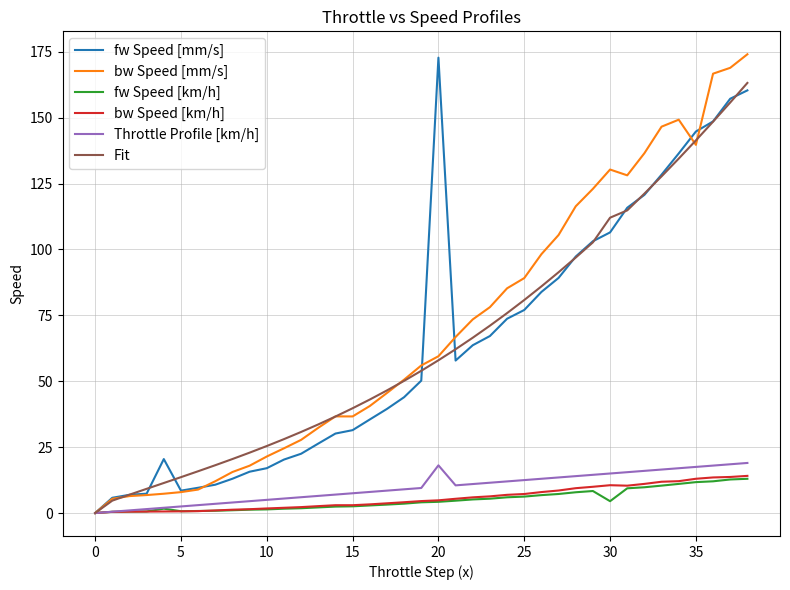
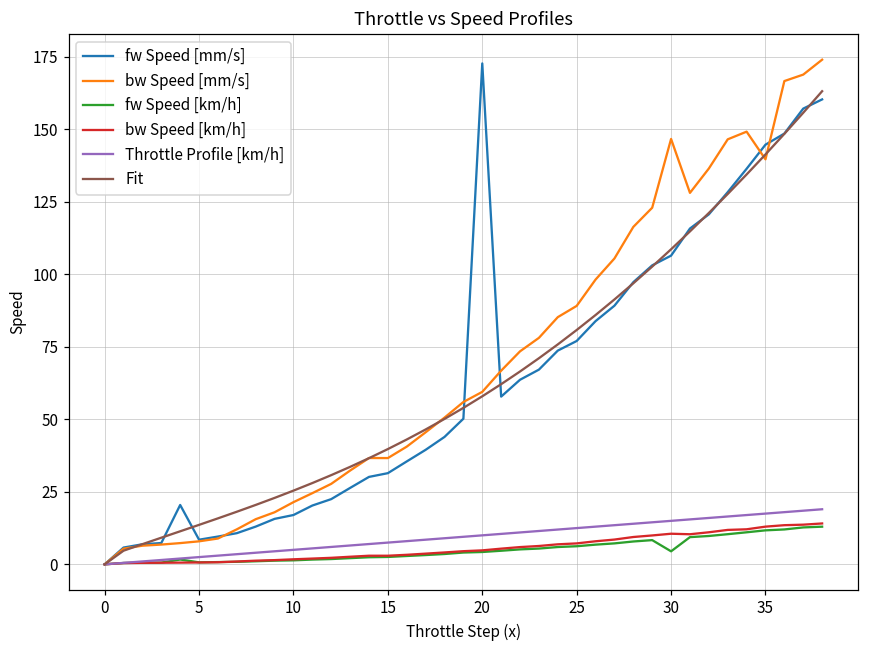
  {
    "fw Speed [mm/s]": {
      "10": 17,
      "15": 31,
      "20": 173,
      "25": 77,
      "30": 106,
      "35": 145
    },
    "bw Speed [mm/s]": {
      "10": 21,
      "15": 37,
      "20": 59,
      "25": 89,
-     "30": 130,
+     "30": 147,
      "35": 140
    },
    "fw Speed [km/h]": {
      "25": 6,
      "30": 4,
      "35": 12
    },
    "bw Speed [km/h]": {
      "25": 7,
      "30": 11,
      "35": 13
    },
    "Throttle Profile [km/h]": {
      "5": 3,
      "10": 5,
      "15": 8,
-     "20": 18,
+     "20": 10,
      "25": 13,
      "30": 15,
      "35": 18
    },
    "Fit": {
      "5": 14,
      "10": 25,
      "15": 40,
      "20": 58,
      "25": 81,
-     "30": 112,
+     "30": 109,
      "35": 141
    }
  }
